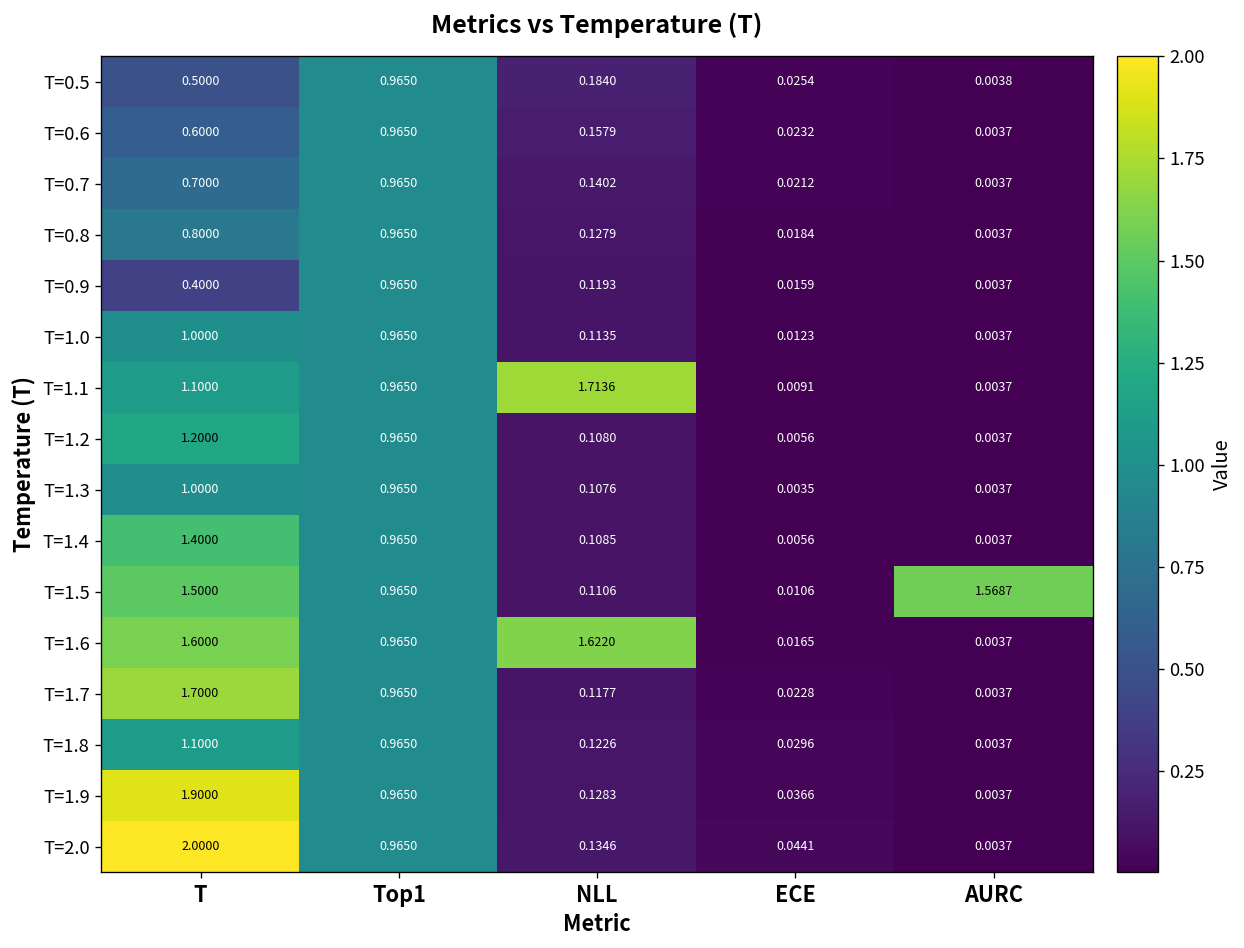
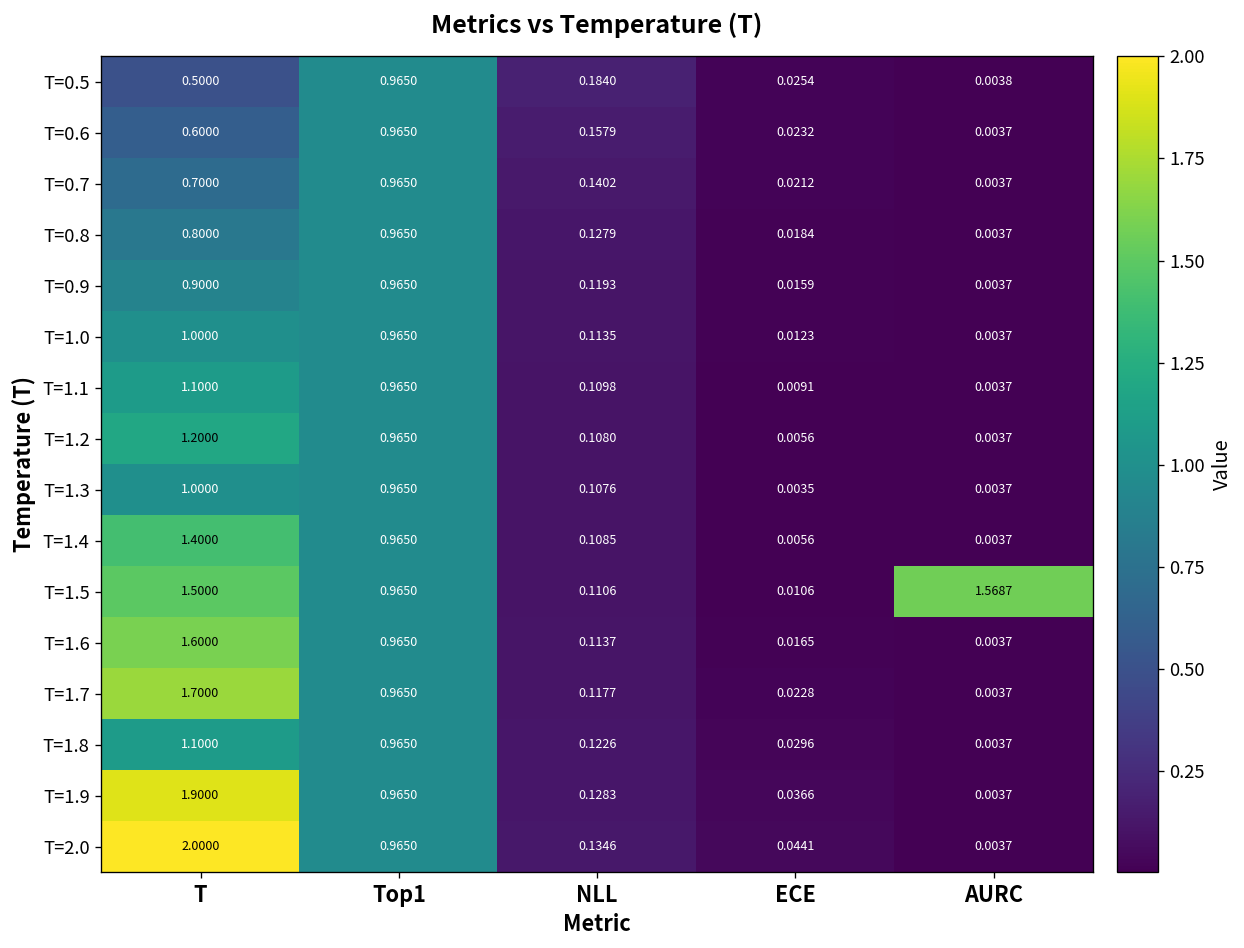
  {
    "T=0.5": {
      "T": 0.5000,
      "Top1": 0.9650,
      "NLL": 0.1840,
      "ECE": 0.0254,
      "AURC": 0.0038
    },
    "T=0.6": {
      "T": 0.6000,
      "Top1": 0.9650,
      "NLL": 0.1579,
      "ECE": 0.0232,
      "AURC": 0.0037
    },
    "T=0.7": {
      "T": 0.7000,
      "Top1": 0.9650,
      "NLL": 0.1402,
      "ECE": 0.0212,
      "AURC": 0.0037
    },
    "T=0.8": {
      "T": 0.8000,
      "Top1": 0.9650,
      "NLL": 0.1279,
      "ECE": 0.0184,
      "AURC": 0.0037
    },
    "T=0.9": {
-     "T": 0.4000,
+     "T": 0.9000,
      "Top1": 0.9650,
      "NLL": 0.1193,
      "ECE": 0.0159,
      "AURC": 0.0037
    },
    "T=1.0": {
      "T": 1.0000,
      "Top1": 0.9650,
      "NLL": 0.1135,
      "ECE": 0.0123,
      "AURC": 0.0037
    },
    "T=1.1": {
      "T": 1.1000,
      "Top1": 0.9650,
-     "NLL": 1.7136,
+     "NLL": 0.1098,
      "ECE": 0.0091,
      "AURC": 0.0037
    },
    "T=1.2": {
      "T": 1.2000,
      "Top1": 0.9650,
      "NLL": 0.1080,
      "ECE": 0.0056,
      "AURC": 0.0037
    },
    "T=1.3": {
      "T": 1.0000,
      "Top1": 0.9650,
      "NLL": 0.1076,
      "ECE": 0.0035,
      "AURC": 0.0037
    },
    "T=1.4": {
      "T": 1.4000,
      "Top1": 0.9650,
      "NLL": 0.1085,
      "ECE": 0.0056,
      "AURC": 0.0037
    },
    "T=1.5": {
      "T": 1.5000,
      "Top1": 0.9650,
      "NLL": 0.1106,
      "ECE": 0.0106,
      "AURC": 1.5687
    },
    "T=1.6": {
      "T": 1.6000,
      "Top1": 0.9650,
-     "NLL": 1.6220,
+     "NLL": 0.1137,
      "ECE": 0.0165,
      "AURC": 0.0037
    },
    "T=1.7": {
      "T": 1.7000,
      "Top1": 0.9650,
      "NLL": 0.1177,
      "ECE": 0.0228,
      "AURC": 0.0037
    },
    "T=1.8": {
      "T": 1.1000,
      "Top1": 0.9650,
      "NLL": 0.1226,
      "ECE": 0.0296,
      "AURC": 0.0037
    },
    "T=1.9": {
      "T": 1.9000,
      "Top1": 0.9650,
      "NLL": 0.1283,
      "ECE": 0.0366,
      "AURC": 0.0037
    },
    "T=2.0": {
      "T": 2.0000,
      "Top1": 0.9650,
      "NLL": 0.1346,
      "ECE": 0.0441,
      "AURC": 0.0037
    }
  }
